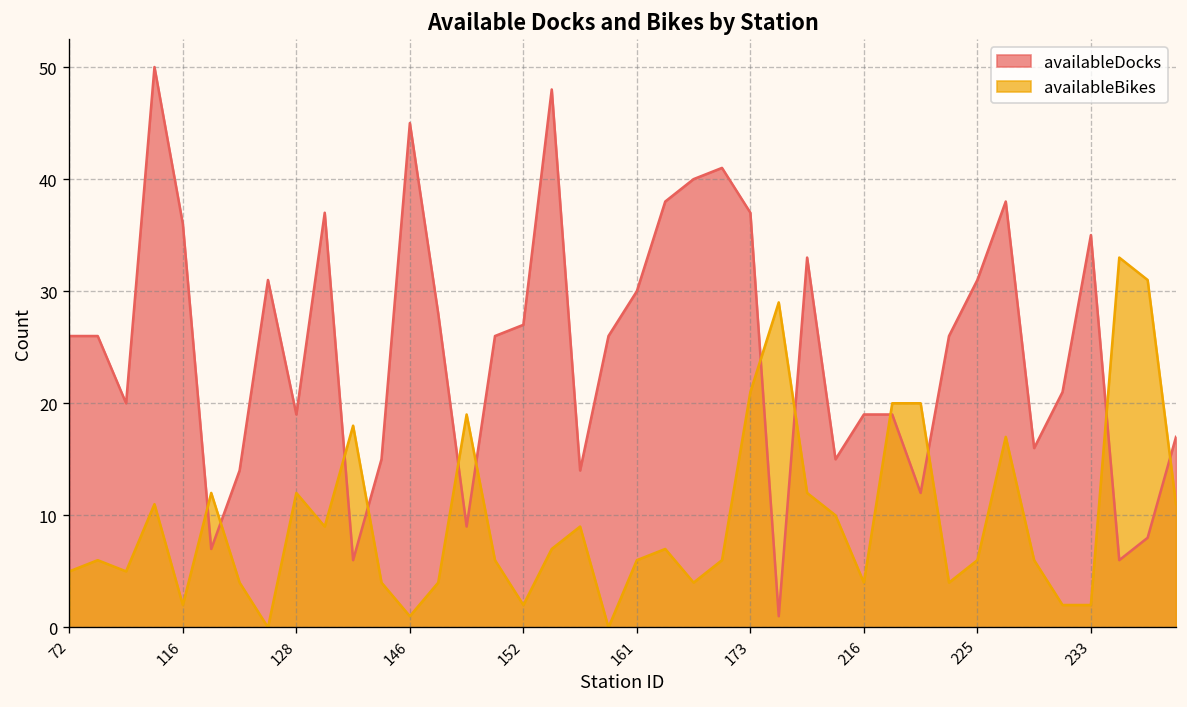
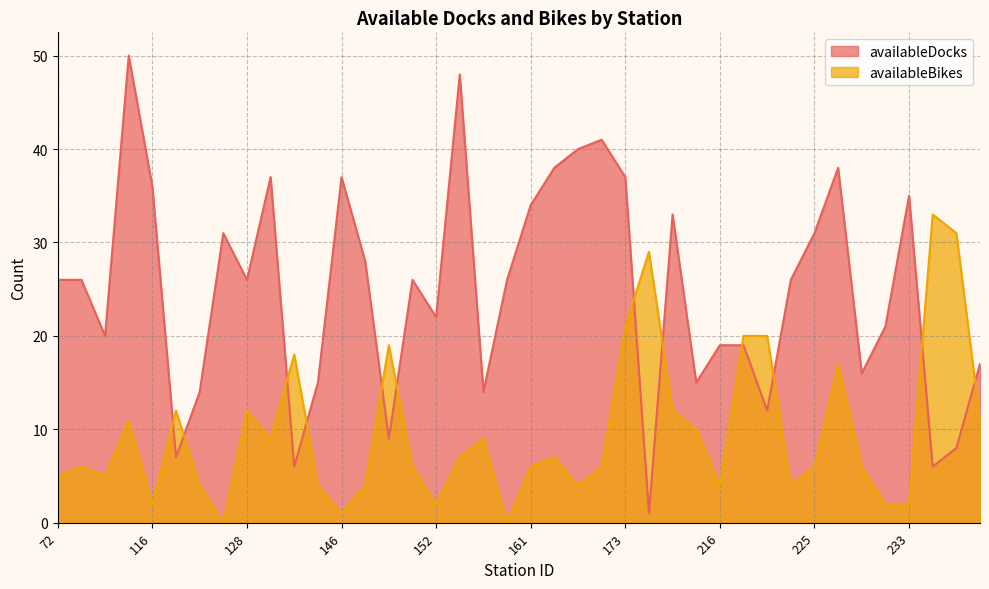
  {
    "availableDocks": {
      "72": 26,
      "116": 36,
-     "128": 19,
-     "146": 45,
-     "152": 27,
-     "161": 30,
+     "128": 26,
+     "146": 37,
+     "152": 22,
+     "161": 34,
      "173": 37,
      "216": 19,
      "225": 31,
      "233": 35
    },
    "availableBikes": {
      "72": 5,
      "116": 2,
      "128": 12,
      "146": 1,
      "152": 2,
      "161": 6,
      "173": 21,
      "216": 4,
      "225": 6,
      "233": 2
    }
  }
